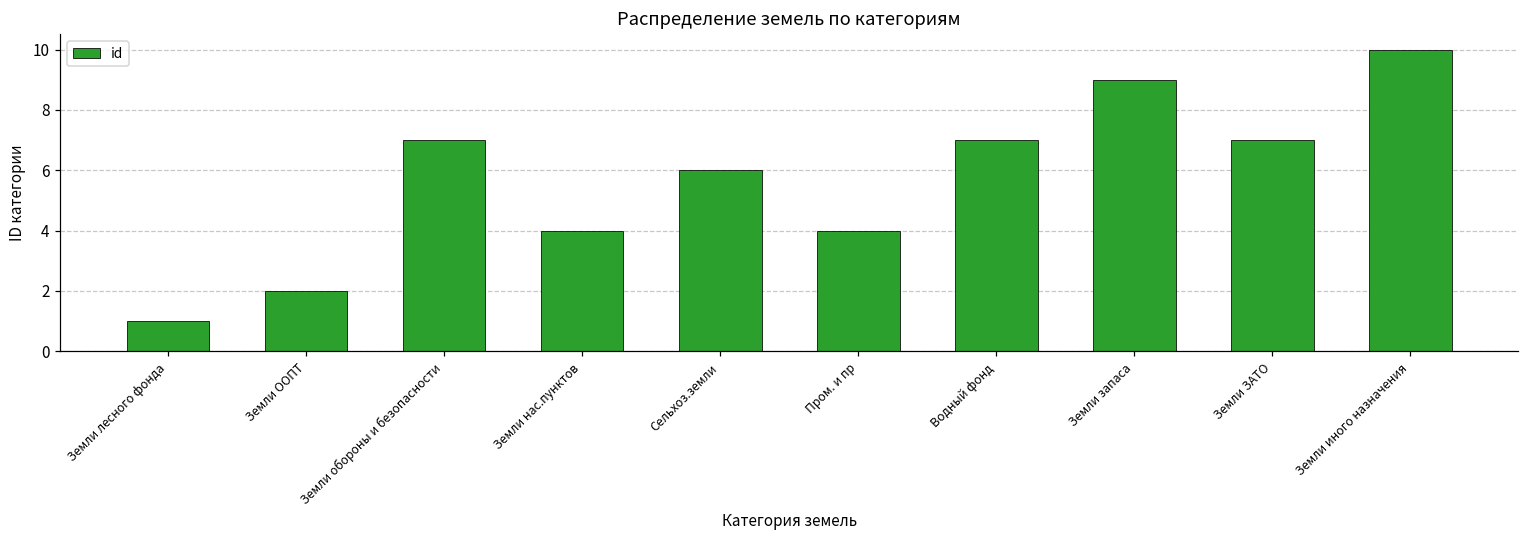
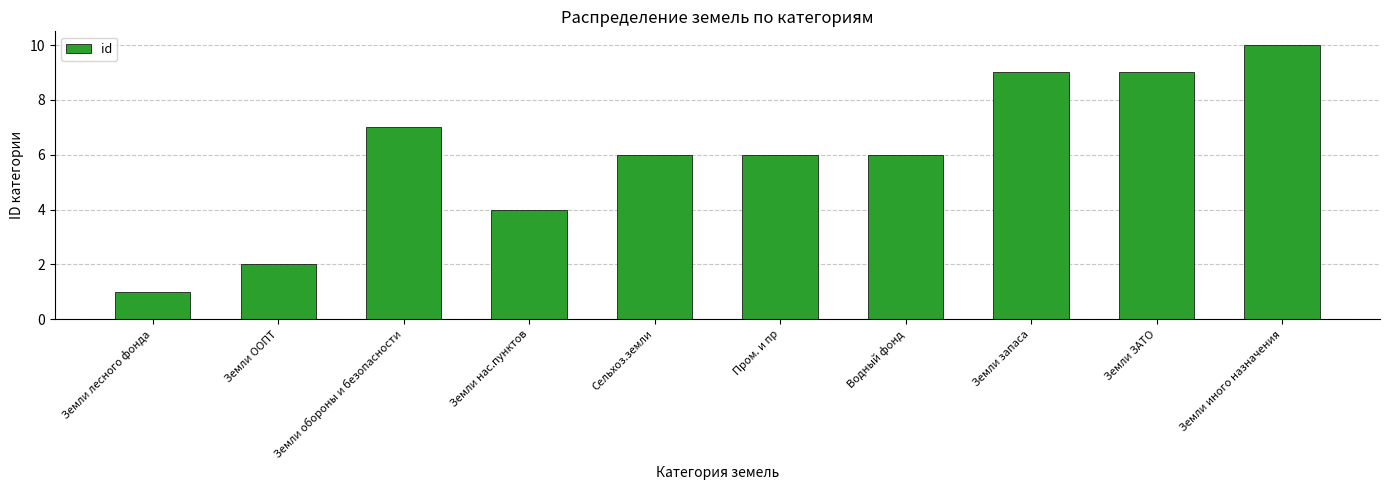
  {
    "Земли лесного фонда": 1,
    "Земли ООПТ": 2,
    "Земли обороны и безопасности": 7,
    "Земли нас.пунктов": 4,
    "Сельхоз.земли": 6,
-   "Пром. и пр": 4,
-   "Водный фонд": 7,
+   "Пром. и пр": 6,
+   "Водный фонд": 6,
    "Земли запаса": 9,
-   "Земли ЗАТО": 7,
+   "Земли ЗАТО": 9,
    "Земли иного назначения": 10
  }
